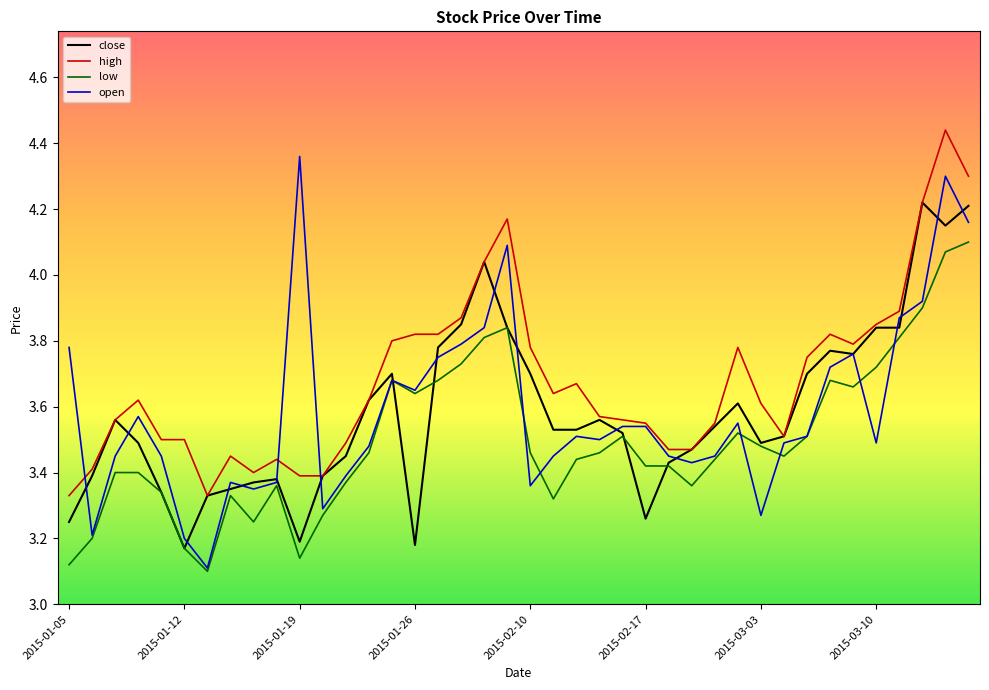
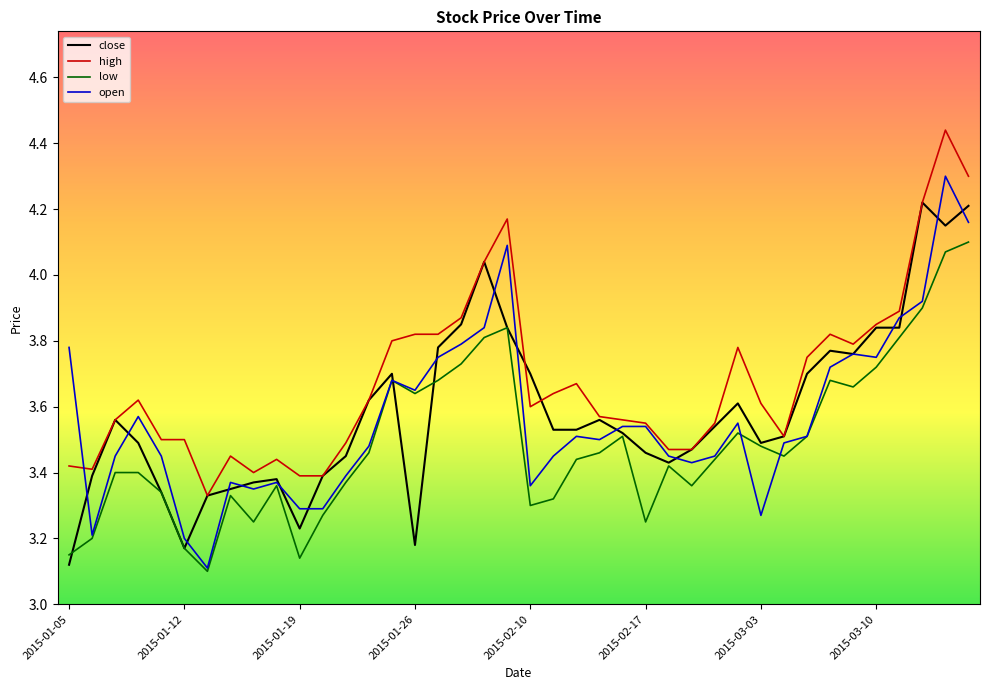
  {
    "close": {
-     "2015-01-05": 3.25,
-     "2015-01-19": 3.19,
+     "2015-01-05": 3.12,
+     "2015-01-19": 3.23,
      "2015-01-26": 3.18,
      "2015-02-10": 3.70,
-     "2015-02-17": 3.26,
+     "2015-02-17": 3.46,
      "2015-03-03": 3.49,
      "2015-03-10": 3.84
    },
    "high": {
-     "2015-01-05": 3.33,
+     "2015-01-05": 3.42,
      "2015-01-12": 3.50,
      "2015-01-19": 3.39,
      "2015-01-26": 3.82,
-     "2015-02-10": 3.78,
+     "2015-02-10": 3.60,
      "2015-02-17": 3.55,
      "2015-03-03": 3.61,
      "2015-03-10": 3.85
    },
    "low": {
-     "2015-01-05": 3.12,
+     "2015-01-05": 3.15,
      "2015-01-19": 3.14,
      "2015-01-26": 3.64,
-     "2015-02-10": 3.46,
-     "2015-02-17": 3.42,
+     "2015-02-10": 3.30,
+     "2015-02-17": 3.25,
      "2015-03-03": 3.48,
      "2015-03-10": 3.72
    },
    "open": {
      "2015-01-05": 3.78,
      "2015-01-12": 3.20,
-     "2015-01-19": 4.36,
+     "2015-01-19": 3.29,
      "2015-01-26": 3.65,
      "2015-02-10": 3.36,
      "2015-02-17": 3.54,
      "2015-03-03": 3.27,
-     "2015-03-10": 3.49
+     "2015-03-10": 3.75
    }
  }
